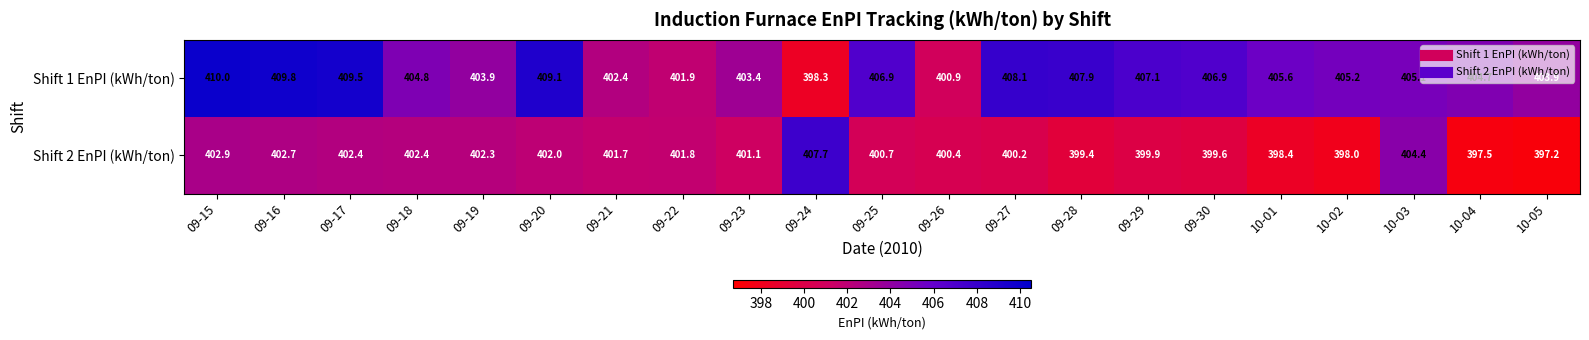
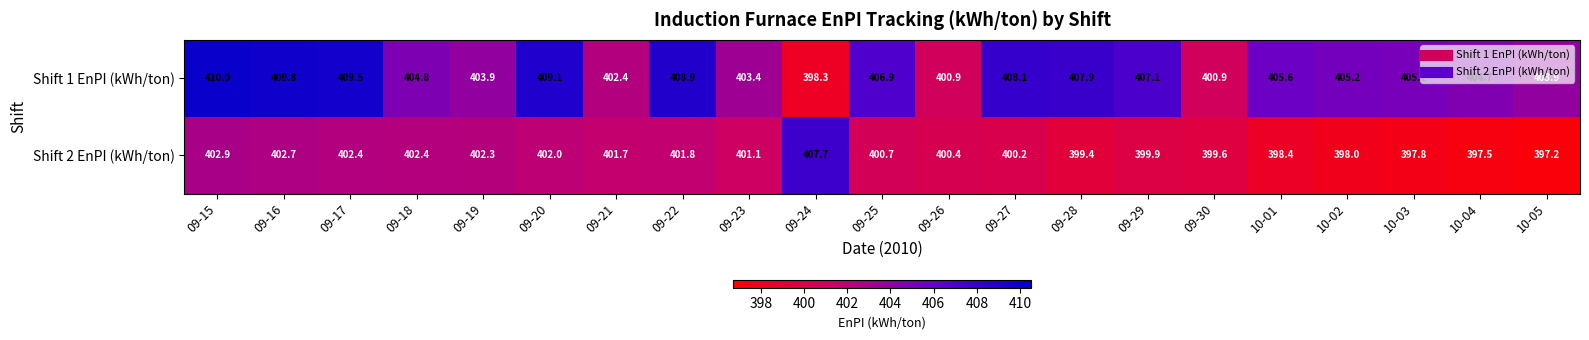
  {
    "Shift 1 EnPI (kWh/ton)": {
      "09-15": 410.0,
      "09-16": 409.8,
      "09-17": 409.5,
      "09-18": 404.8,
      "09-19": 403.9,
      "09-20": 409.1,
      "09-21": 402.4,
-     "09-22": 401.9,
+     "09-22": 408.9,
      "09-23": 403.4,
      "09-24": 398.3,
      "09-25": 406.9,
      "09-26": 400.9,
      "09-27": 408.1,
      "09-28": 407.9,
      "09-29": 407.1,
-     "09-30": 406.9,
+     "09-30": 400.9,
      "10-01": 405.6,
      "10-02": 405.2
    },
    "Shift 2 EnPI (kWh/ton)": {
      "09-15": 402.9,
      "09-16": 402.7,
      "09-17": 402.4,
      "09-18": 402.4,
      "09-19": 402.3,
      "09-20": 402.0,
      "09-21": 401.7,
      "09-22": 401.8,
      "09-23": 401.1,
      "09-24": 407.7,
      "09-25": 400.7,
      "09-26": 400.4,
      "09-27": 400.2,
      "09-28": 399.4,
      "09-29": 399.9,
      "09-30": 399.6,
      "10-01": 398.4,
      "10-02": 398.0,
-     "10-03": 404.4,
+     "10-03": 397.8,
      "10-04": 397.5,
      "10-05": 397.2
    }
  }
